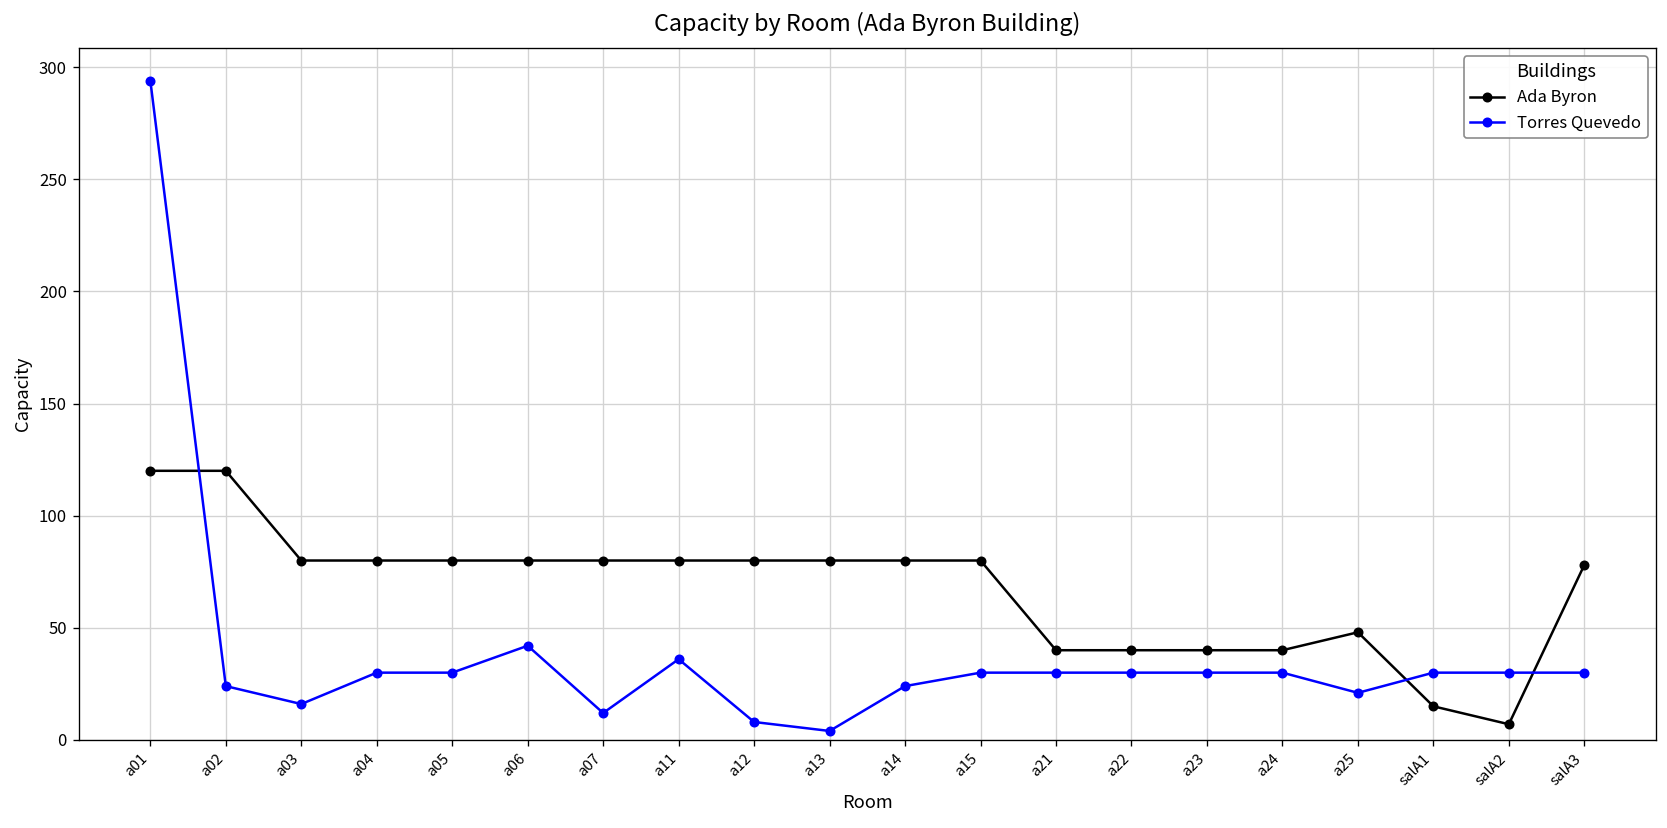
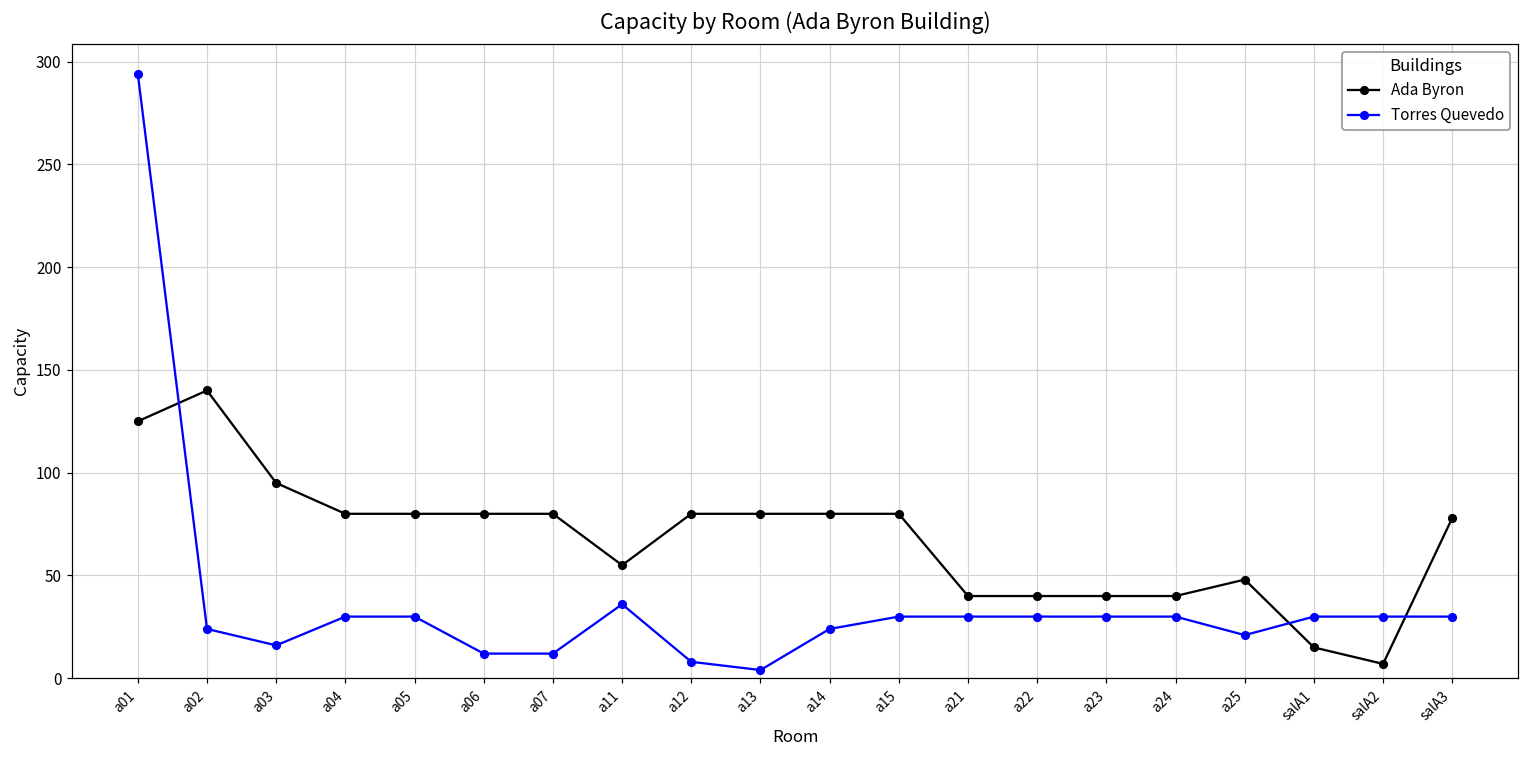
  {
    "Ada Byron": {
-     "a01": 120,
-     "a02": 120,
-     "a03": 80,
+     "a01": 125,
+     "a02": 140,
+     "a03": 95,
      "a04": 80,
      "a05": 80,
      "a06": 80,
      "a07": 80,
-     "a11": 80,
+     "a11": 55,
      "a12": 80,
      "a13": 80,
      "a14": 80,
      "a15": 80,
      "a21": 40,
      "a22": 40,
      "a23": 40,
      "a24": 40,
      "a25": 48,
      "salA1": 15,
      "salA2": 7,
      "salA3": 78
    },
    "Torres Quevedo": {
      "a01": 294,
      "a02": 24,
      "a03": 16,
      "a04": 30,
      "a05": 30,
-     "a06": 42,
+     "a06": 12,
      "a07": 12,
      "a11": 36,
      "a12": 8,
      "a13": 4,
      "a14": 24,
      "a15": 30,
      "a21": 30,
      "a22": 30,
      "a23": 30,
      "a24": 30,
      "a25": 21,
      "salA1": 30,
      "salA2": 30,
      "salA3": 30
    }
  }
